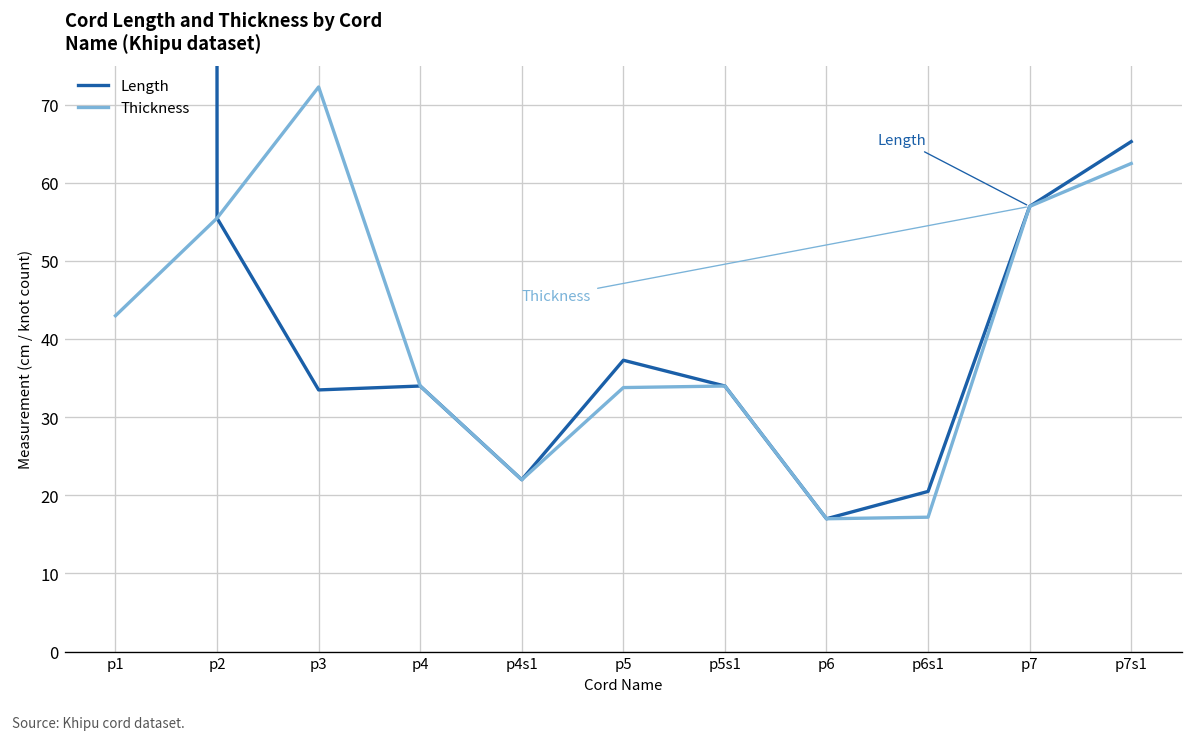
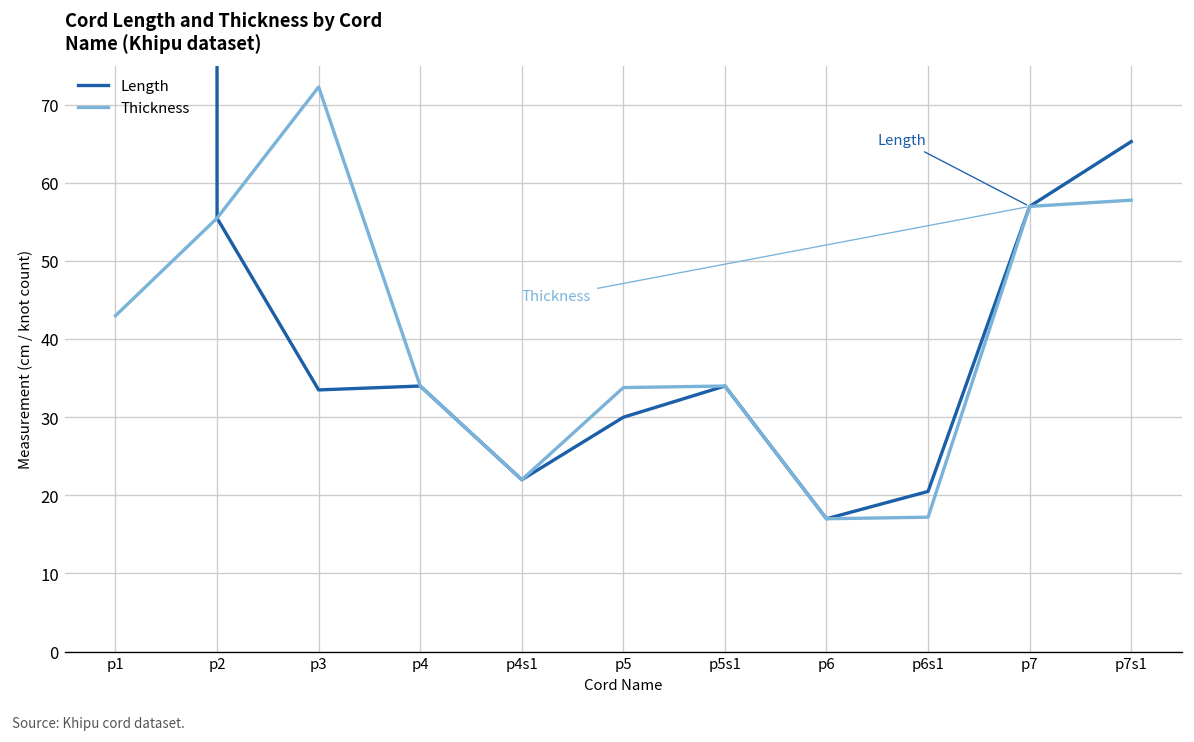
  {
    "Length": {
      "p3": 34,
-     "p5": 37,
+     "p5": 30,
      "p6s1": 21,
      "p7s1": 65
    },
    "Thickness": {
      "p1": 43,
      "p3": 72,
      "p5": 34,
      "p6s1": 17,
-     "p7s1": 63
+     "p7s1": 58
    }
  }
